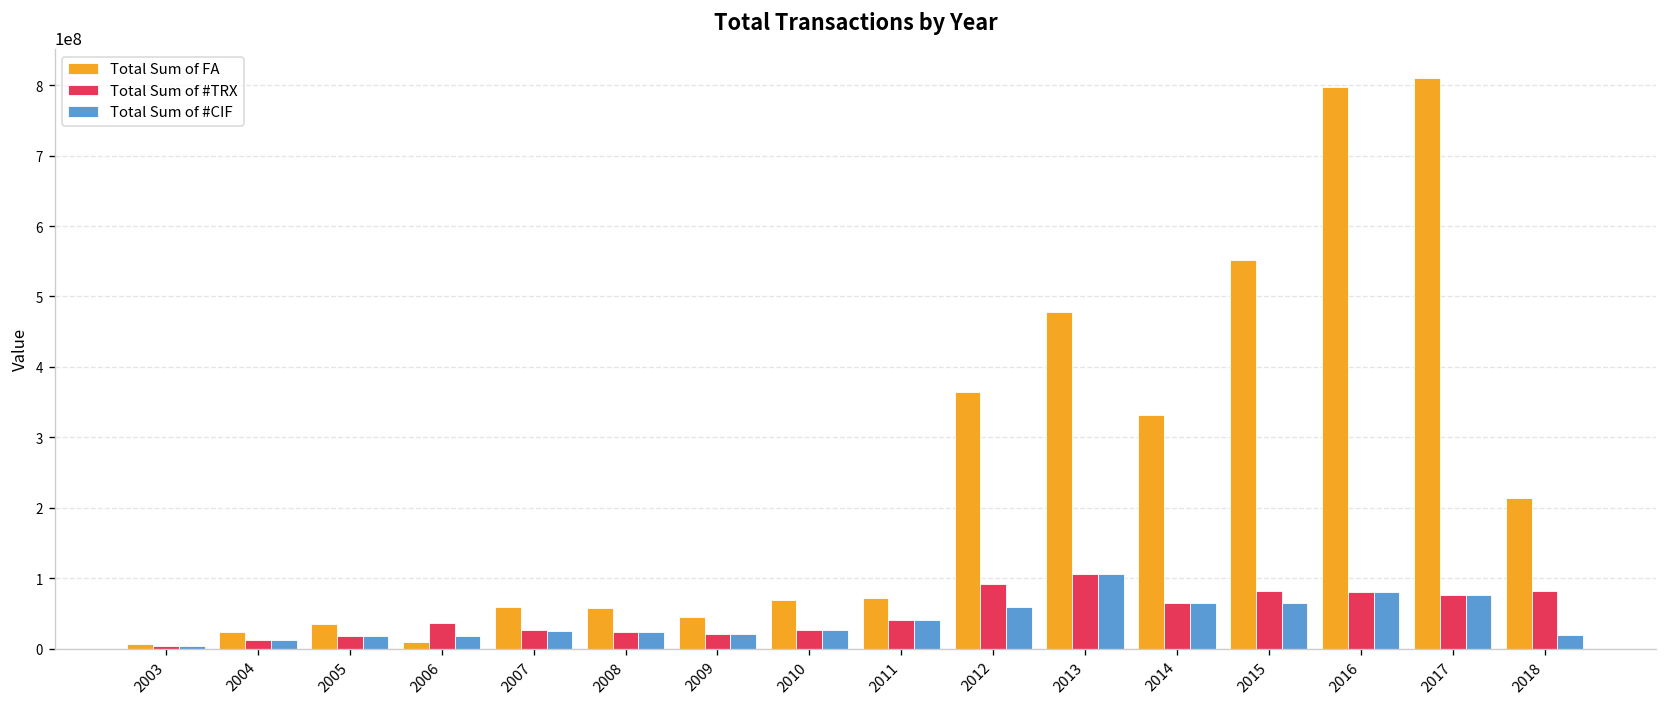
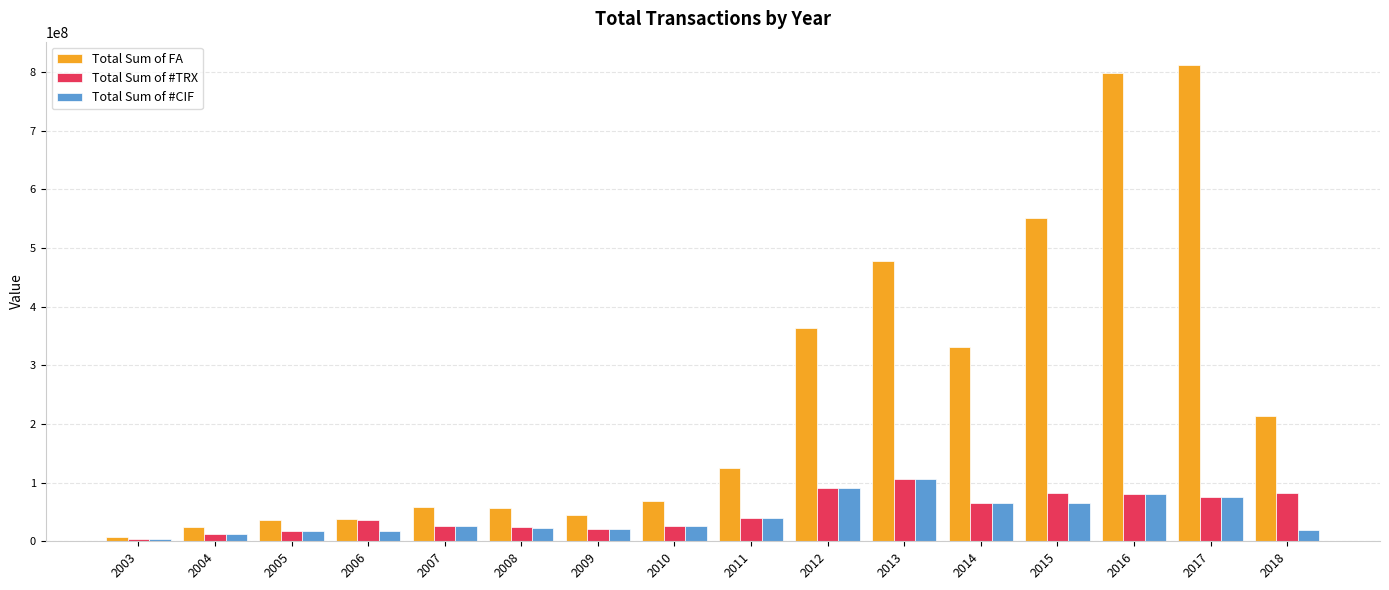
  {
    "Total Sum of FA": {
      "2003": 10000000,
      "2004": 20000000,
      "2005": 40000000,
-     "2006": 10000000,
+     "2006": 40000000,
      "2007": 60000000,
      "2008": 60000000,
      "2009": 40000000,
      "2010": 70000000,
-     "2011": 70000000,
+     "2011": 120000000,
      "2012": 360000000,
      "2013": 480000000,
      "2014": 330000000,
      "2015": 550000000,
      "2016": 800000000,
      "2017": 810000000,
      "2018": 210000000
    },
    "Total Sum of #TRX": {
      "2004": 10000000,
      "2005": 20000000,
      "2006": 40000000,
      "2007": 30000000,
      "2008": 20000000,
      "2009": 20000000,
      "2010": 30000000,
      "2011": 40000000,
      "2012": 90000000,
      "2013": 110000000,
      "2014": 60000000,
      "2015": 80000000,
      "2016": 80000000,
      "2017": 80000000,
      "2018": 80000000
    },
    "Total Sum of #CIF": {
      "2004": 10000000,
      "2005": 20000000,
      "2006": 20000000,
      "2007": 30000000,
      "2008": 20000000,
      "2009": 20000000,
      "2010": 30000000,
      "2011": 40000000,
-     "2012": 60000000,
+     "2012": 90000000,
      "2013": 110000000,
      "2014": 60000000,
      "2015": 60000000,
      "2016": 80000000,
      "2017": 80000000,
      "2018": 20000000
    }
  }
